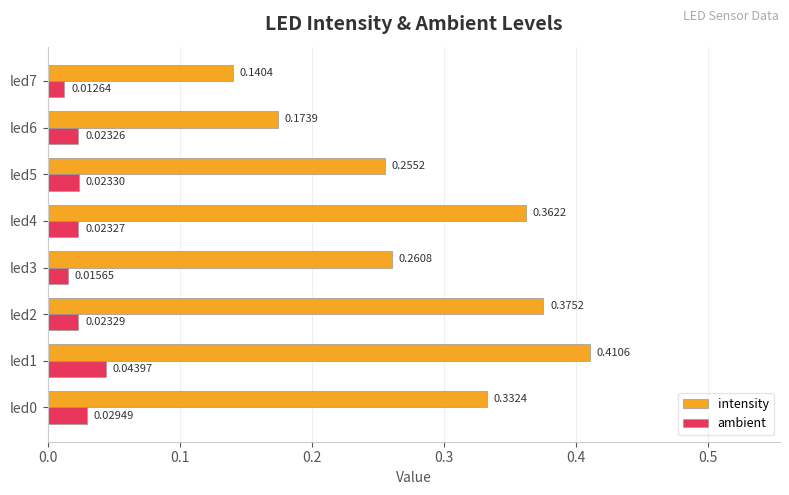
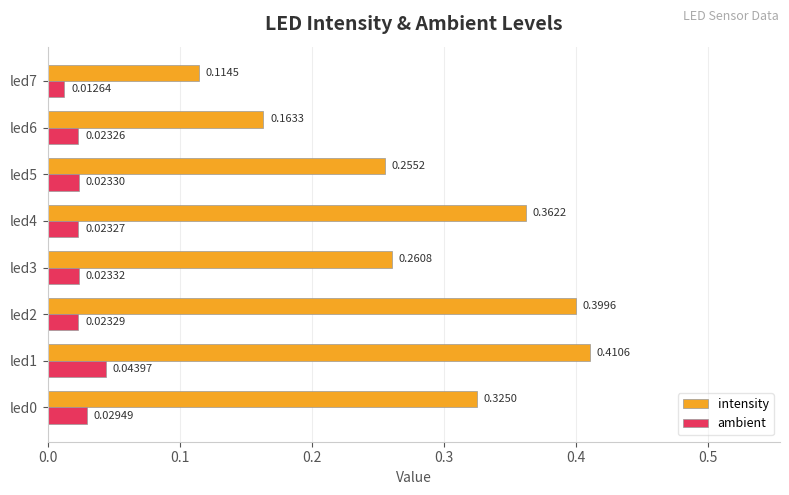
  {
    "intensity": {
-     "led7": 0.1404,
-     "led6": 0.1739,
+     "led7": 0.1145,
+     "led6": 0.1633,
      "led5": 0.2552,
      "led4": 0.3622,
      "led3": 0.2608,
-     "led2": 0.3752,
+     "led2": 0.3996,
      "led1": 0.4106,
-     "led0": 0.3324
+     "led0": 0.3250
    },
    "ambient": {
      "led7": 0.01264,
      "led6": 0.02326,
      "led5": 0.02330,
      "led4": 0.02327,
-     "led3": 0.01565,
+     "led3": 0.02332,
      "led2": 0.02329,
      "led1": 0.04397,
      "led0": 0.02949
    }
  }
